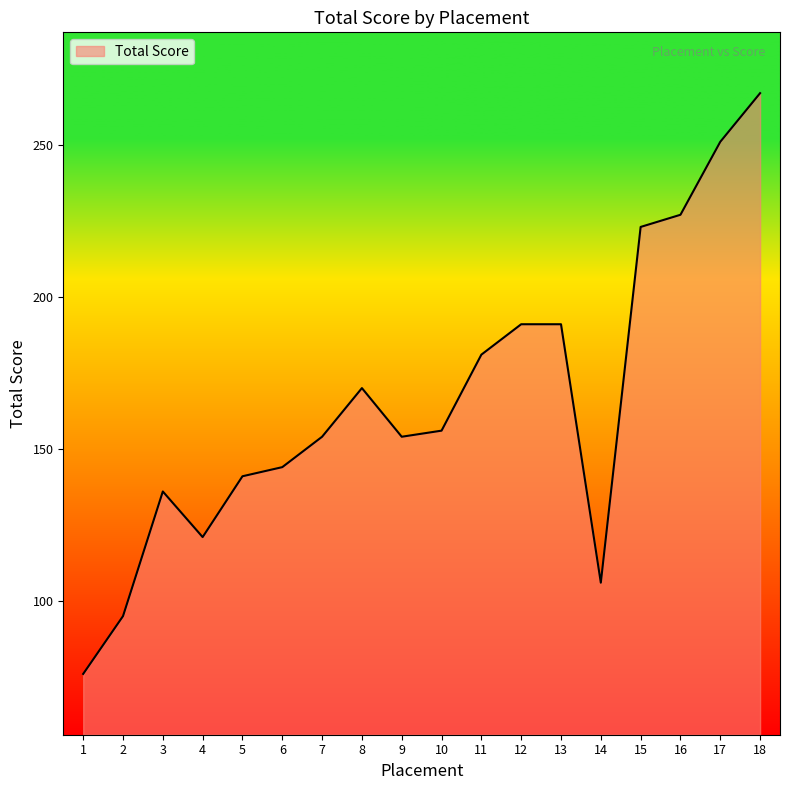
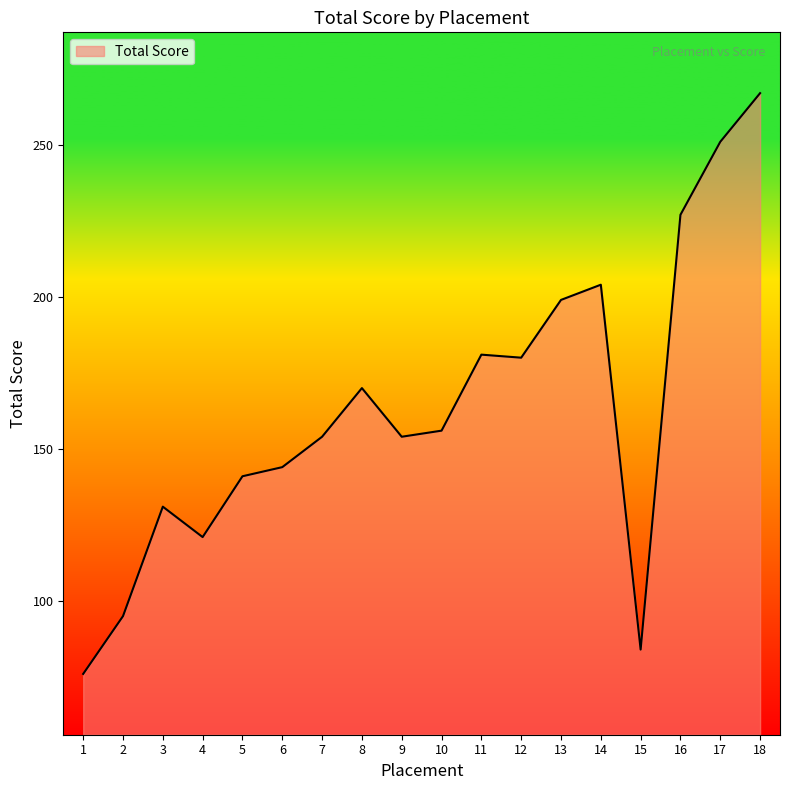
  {
    "1": 76,
    "2": 95,
-   "3": 136,
+   "3": 131,
    "4": 121,
    "5": 141,
    "6": 144,
    "7": 154,
    "8": 170,
    "9": 154,
    "10": 156,
    "11": 181,
-   "12": 191,
-   "13": 191,
-   "14": 106,
-   "15": 223,
+   "12": 180,
+   "13": 199,
+   "14": 204,
+   "15": 84,
    "16": 227,
    "17": 251,
    "18": 267
  }
